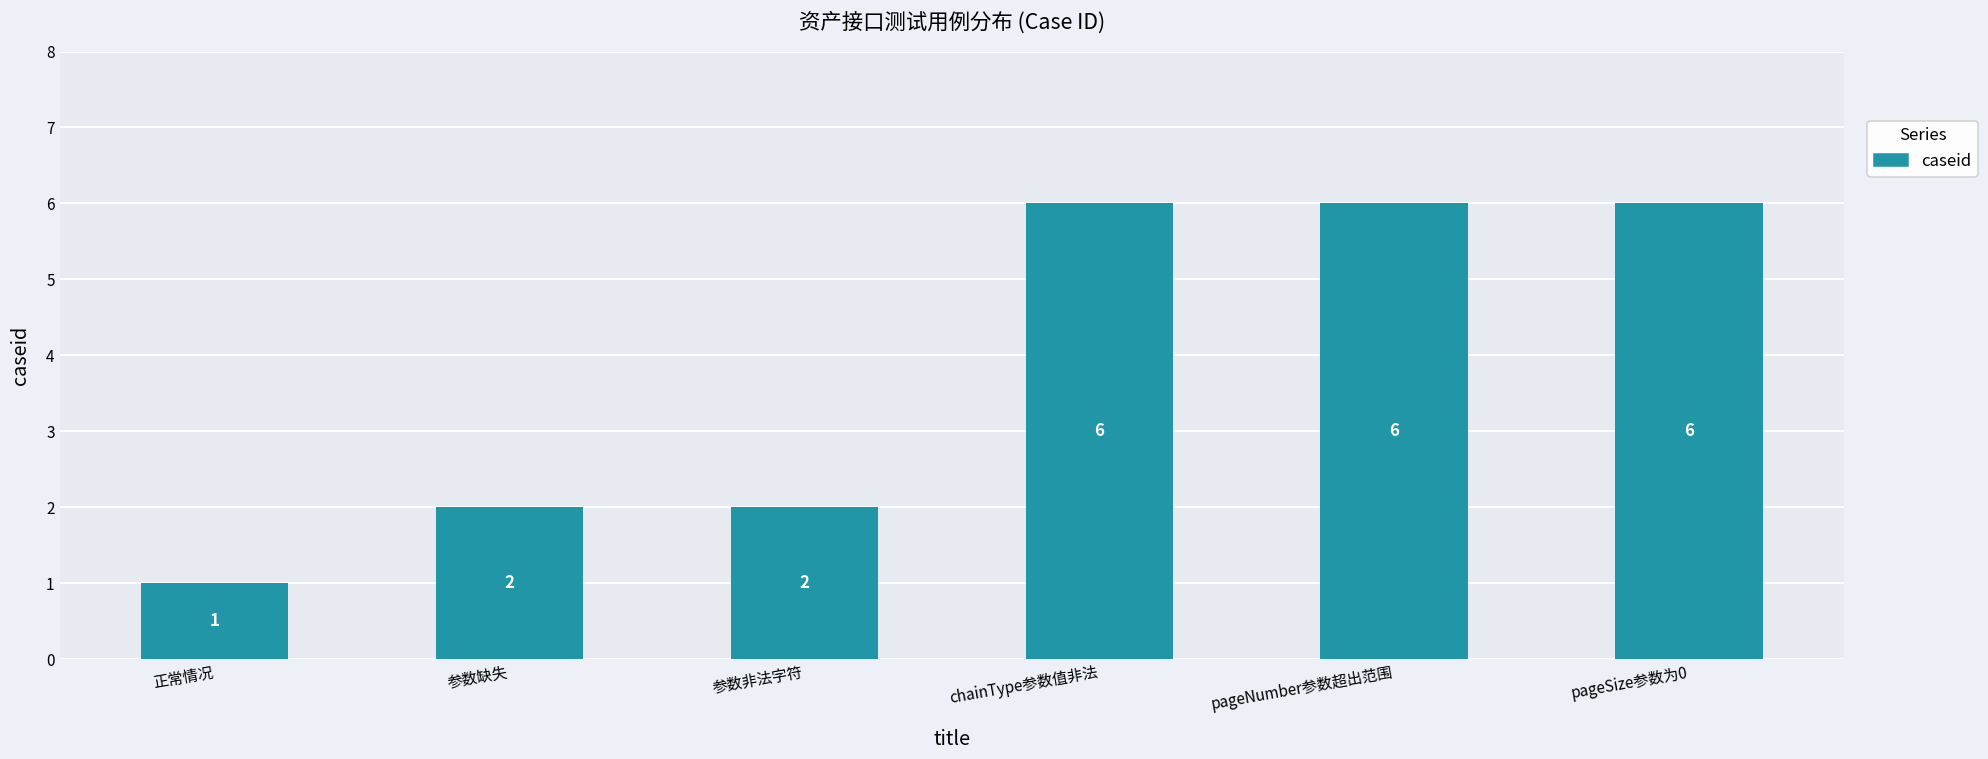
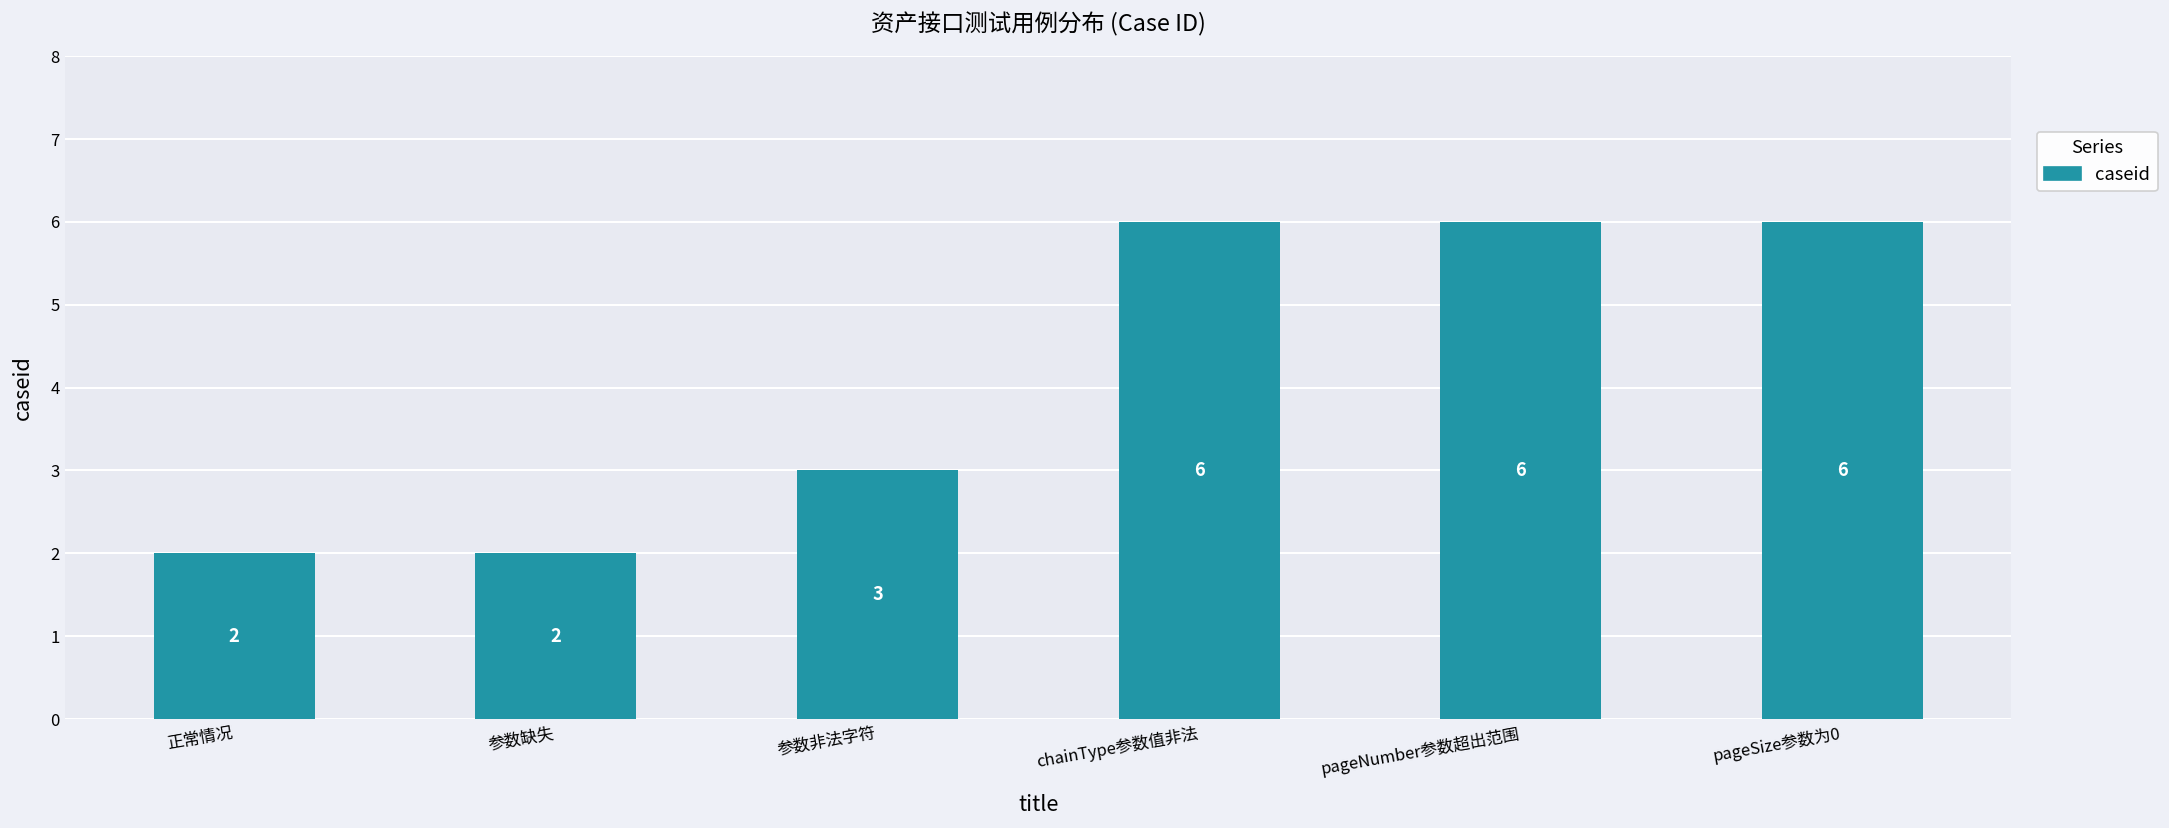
  {
-   "正常情况": 1,
+   "正常情况": 2,
    "参数缺失": 2,
-   "参数非法字符": 2,
+   "参数非法字符": 3,
    "chainType参数值非法": 6,
    "pageNumber参数超出范围": 6,
    "pageSize参数为0": 6
  }
